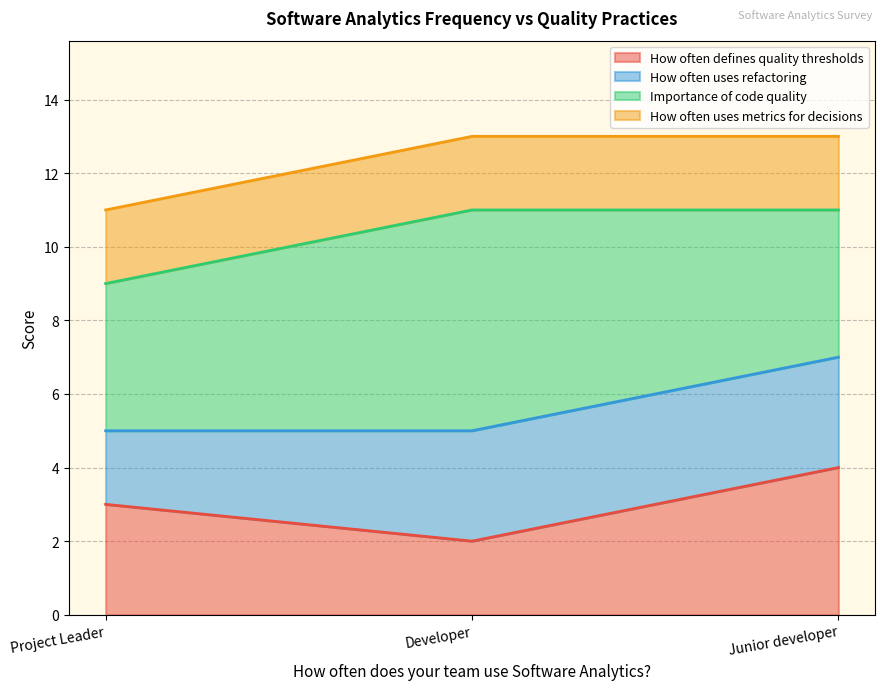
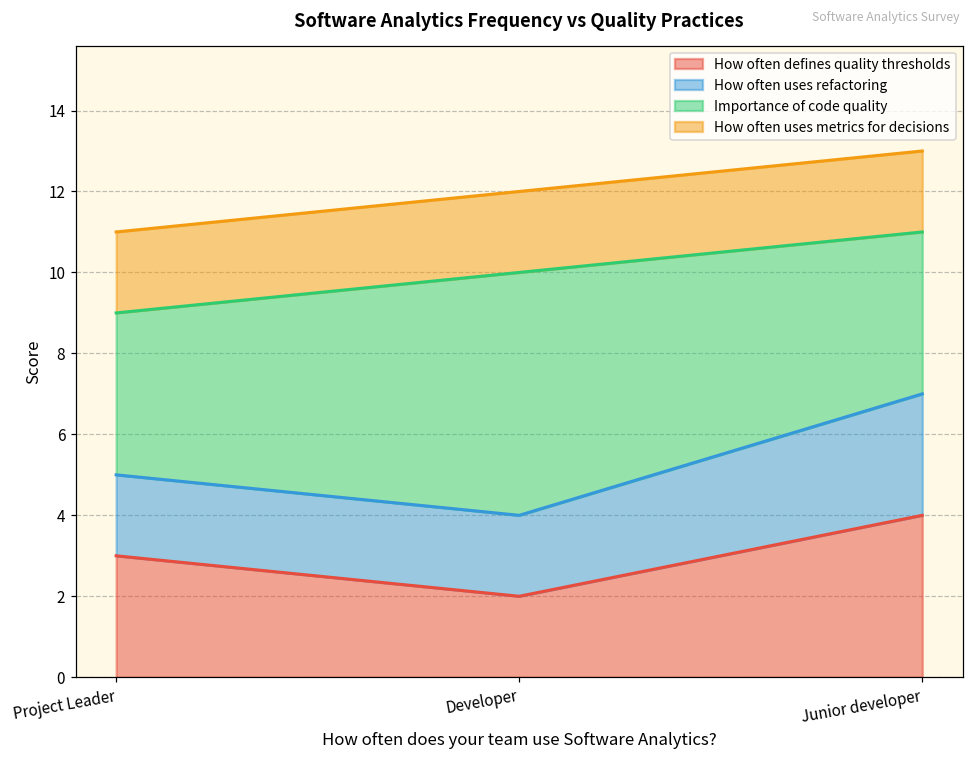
  {
    "How often defines quality thresholds": {
      "Project Leader": 3,
      "Developer": 2,
      "Junior developer": 4
    },
    "How often uses refactoring": {
      "Project Leader": 2,
-     "Developer": 3,
+     "Developer": 2,
      "Junior developer": 3
    },
    "Importance of code quality": {
      "Project Leader": 4,
      "Developer": 6,
      "Junior developer": 4
    },
    "How often uses metrics for decisions": {
      "Project Leader": 2,
      "Developer": 2,
      "Junior developer": 2
    }
  }
